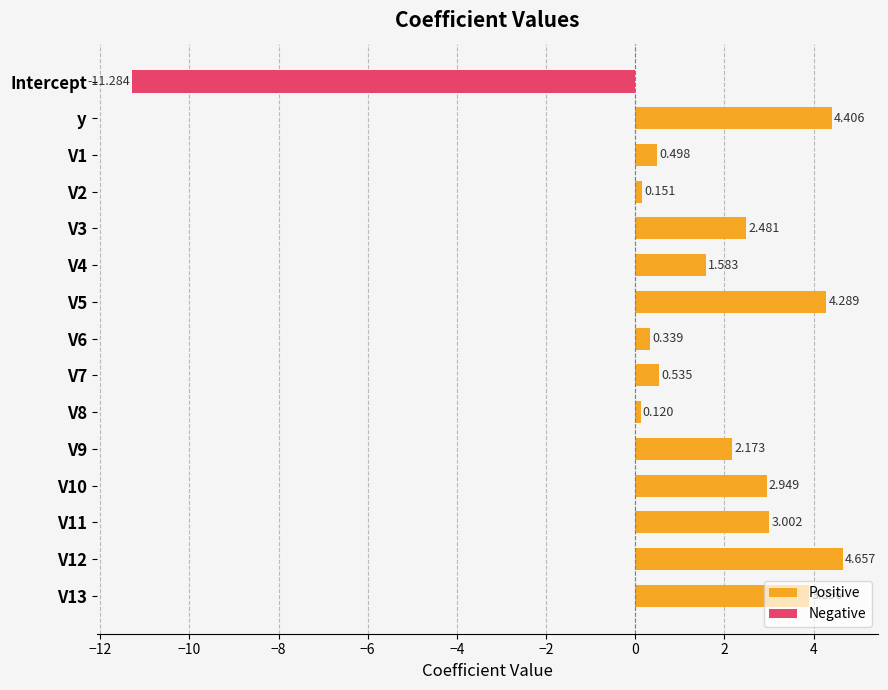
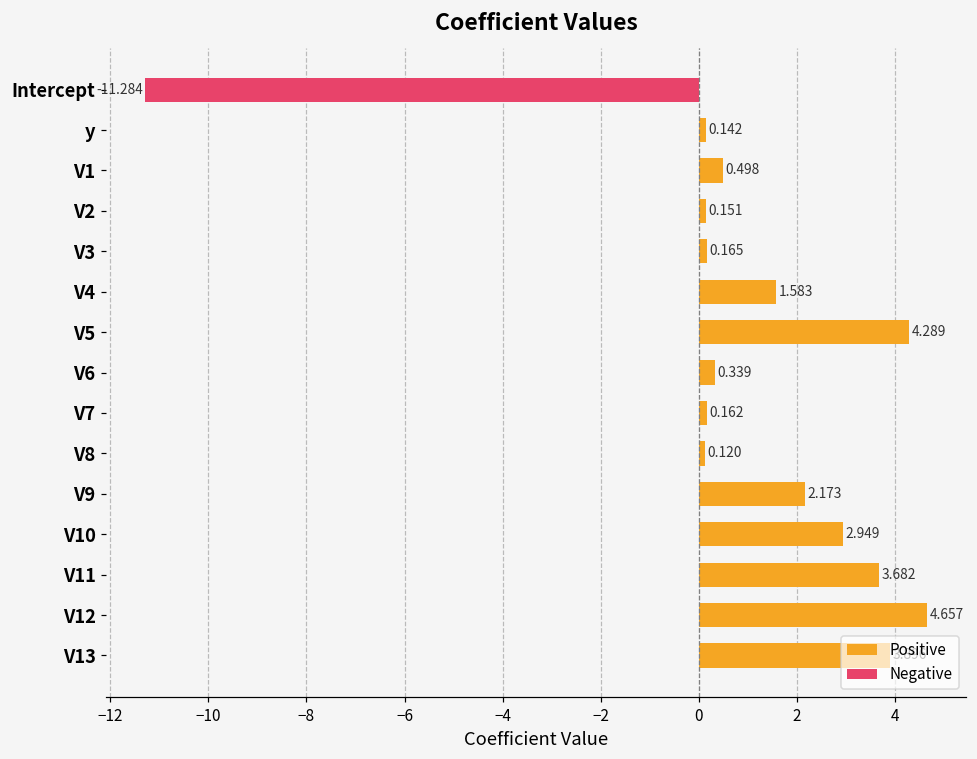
  {
    "Positive": {
-     "y": 4.406,
+     "y": 0.142,
      "V1": 0.498,
      "V2": 0.151,
-     "V3": 2.481,
+     "V3": 0.165,
      "V4": 1.583,
      "V5": 4.289,
      "V6": 0.339,
-     "V7": 0.535,
+     "V7": 0.162,
      "V8": 0.120,
      "V9": 2.173,
      "V10": 2.949,
-     "V11": 3.002,
+     "V11": 3.682,
      "V12": 4.657
    },
    "Negative": {
      "Intercept": -11.284
    }
  }
